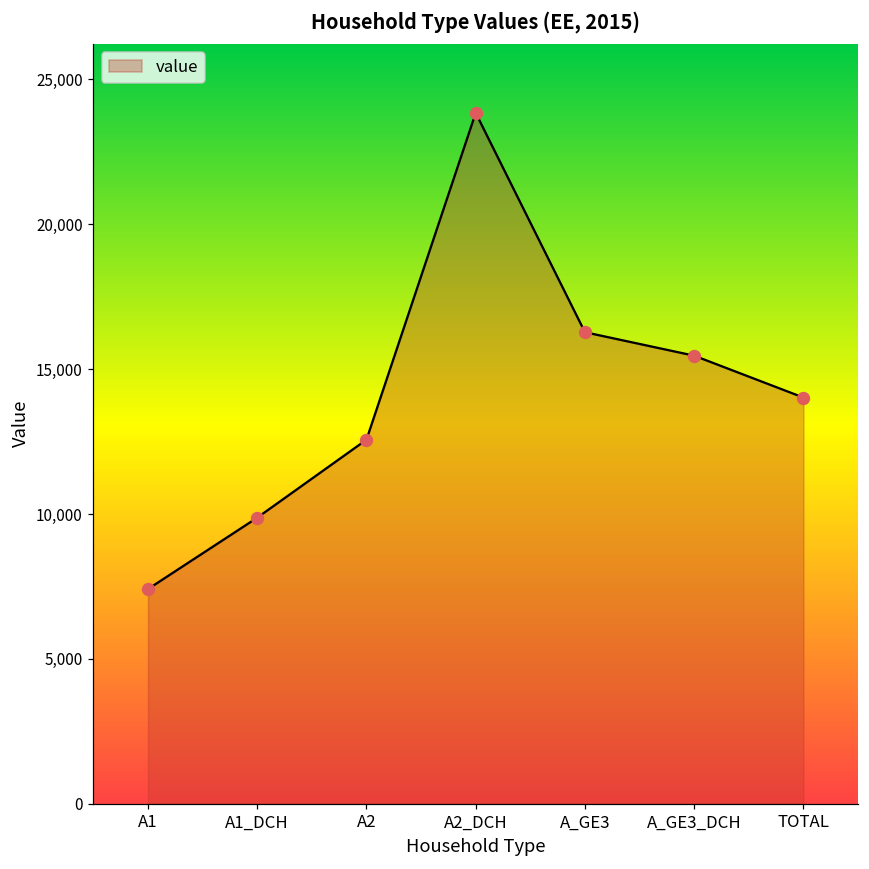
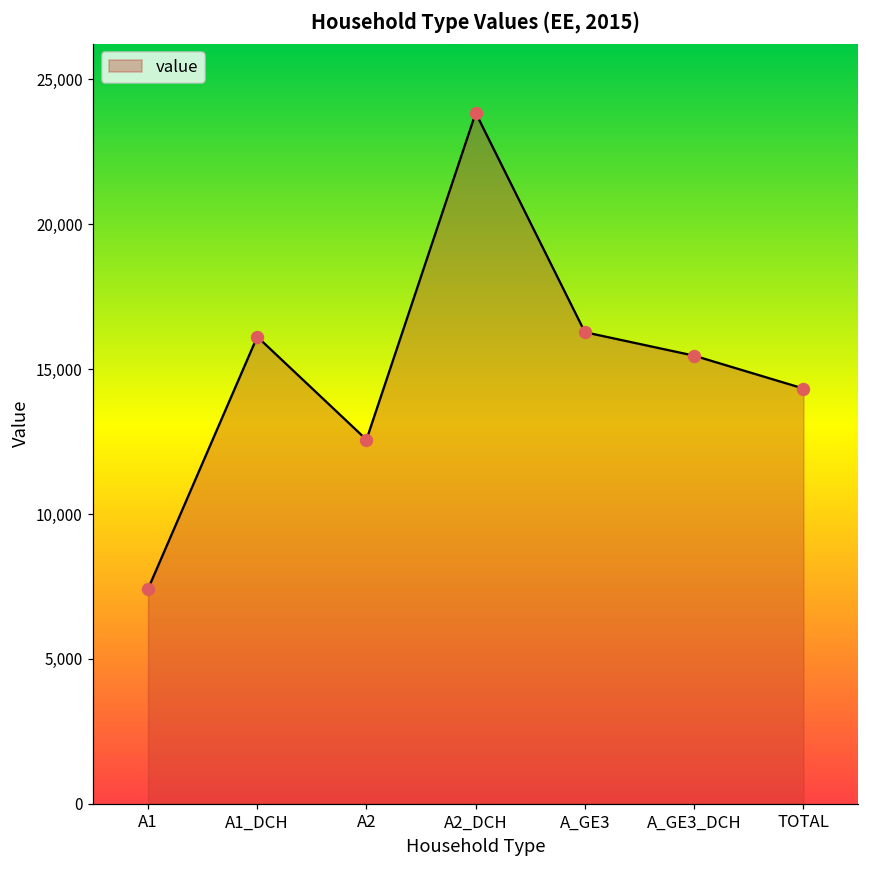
  {
    "A1": "7,400",
-   "A1_DCH": "9,900",
+   "A1_DCH": "16,100",
    "A2": "12,600",
    "A2_DCH": "23,800",
    "A_GE3": "16,300",
    "A_GE3_DCH": "15,500",
-   "TOTAL": "14,000"
+   "TOTAL": "14,300"
  }
